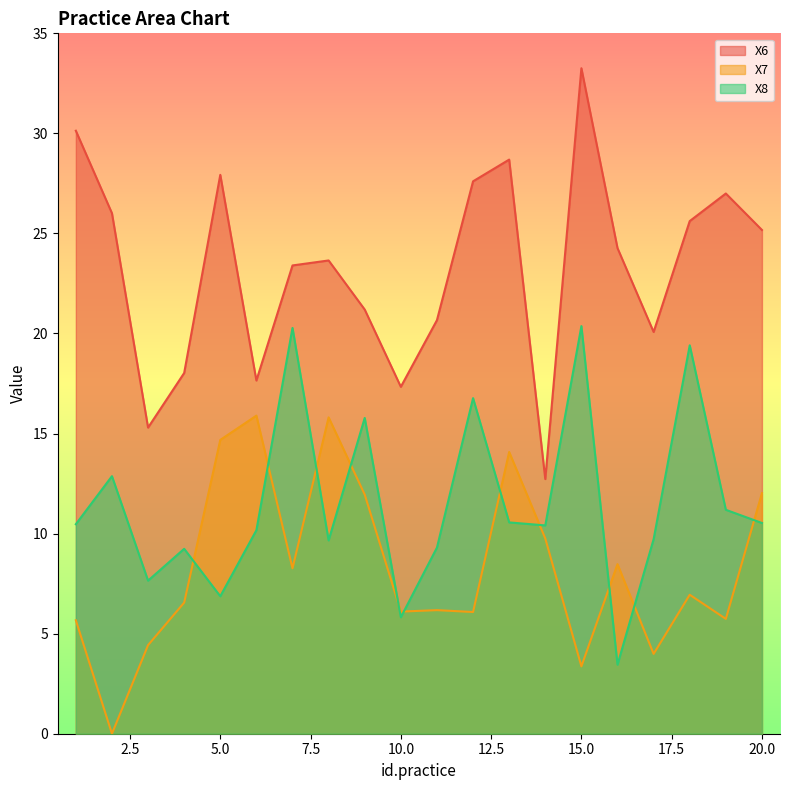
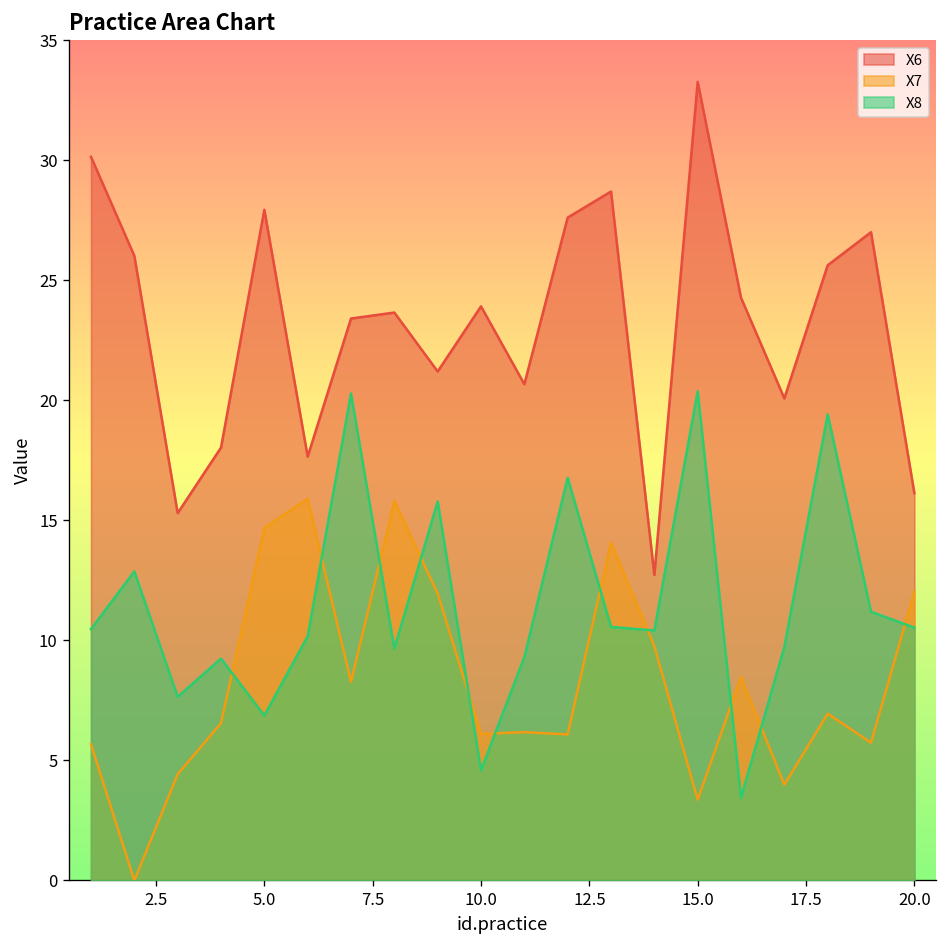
  {
    "X6": {
      "5.0": 27.9,
-     "10.0": 17.3,
+     "10.0": 23.9,
      "15.0": 33.3,
-     "20.0": 25.2
+     "20.0": 16.1
    },
    "X7": {
      "5.0": 14.7,
      "10.0": 6.1,
      "15.0": 3.4,
      "20.0": 12.0
    },
    "X8": {
      "5.0": 6.9,
-     "10.0": 5.8,
+     "10.0": 4.6,
      "15.0": 20.4,
      "20.0": 10.5
    }
  }
